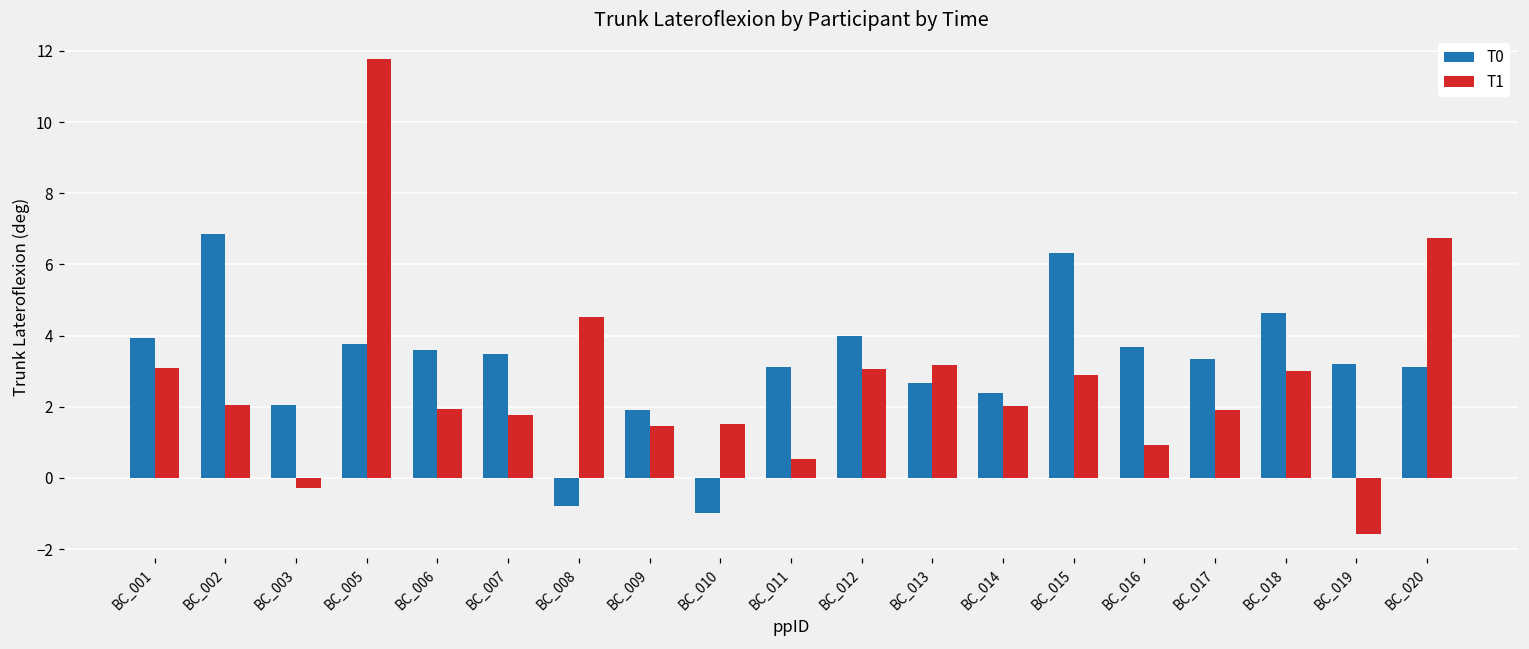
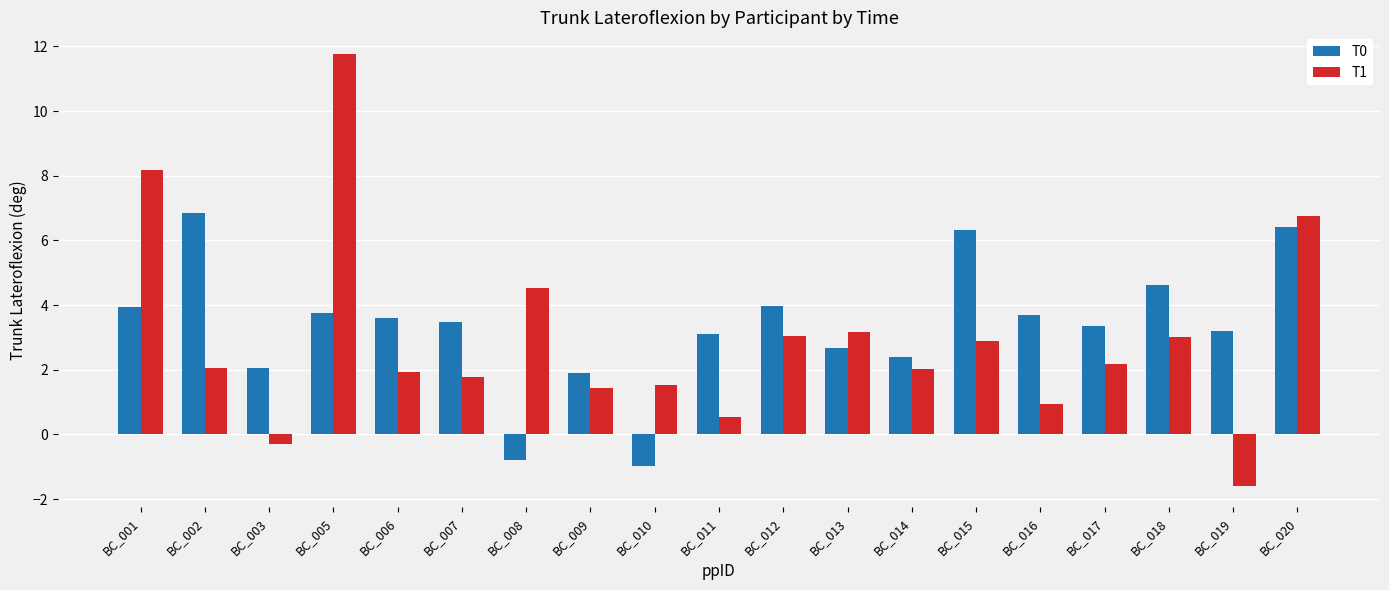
  {
    "T0": {
      "BC_001": 3.9,
      "BC_002": 6.8,
      "BC_003": 2.1,
      "BC_005": 3.8,
      "BC_006": 3.6,
      "BC_007": 3.5,
      "BC_008": -0.8,
      "BC_009": 1.9,
      "BC_010": -1.0,
      "BC_011": 3.1,
      "BC_012": 4.0,
      "BC_013": 2.7,
      "BC_014": 2.4,
      "BC_015": 6.3,
      "BC_016": 3.7,
      "BC_017": 3.3,
      "BC_018": 4.6,
      "BC_019": 3.2,
-     "BC_020": 3.1
+     "BC_020": 6.4
    },
    "T1": {
-     "BC_001": 3.1,
+     "BC_001": 8.2,
      "BC_002": 2.1,
      "BC_003": -0.3,
      "BC_005": 11.8,
      "BC_006": 1.9,
      "BC_007": 1.8,
      "BC_008": 4.5,
      "BC_009": 1.4,
      "BC_010": 1.5,
      "BC_011": 0.5,
      "BC_012": 3.1,
      "BC_013": 3.2,
      "BC_014": 2.0,
      "BC_015": 2.9,
      "BC_016": 0.9,
-     "BC_017": 1.9,
+     "BC_017": 2.2,
      "BC_018": 3.0,
      "BC_019": -1.6,
      "BC_020": 6.7
    }
  }
